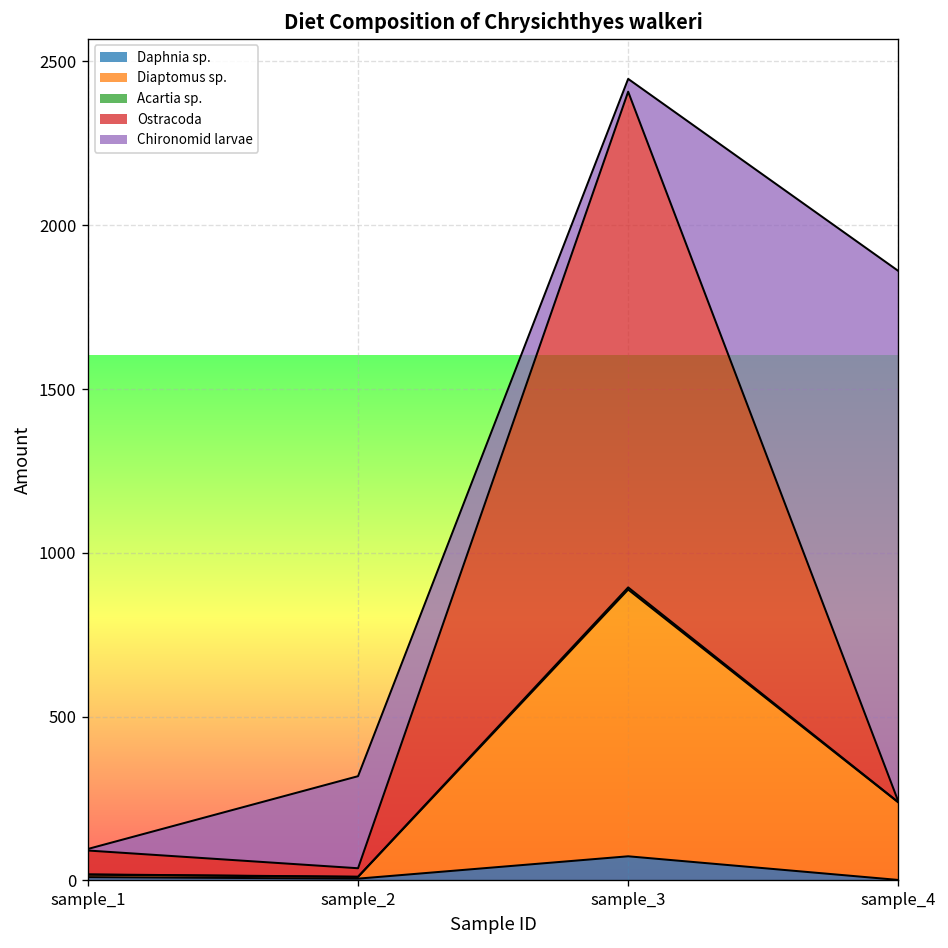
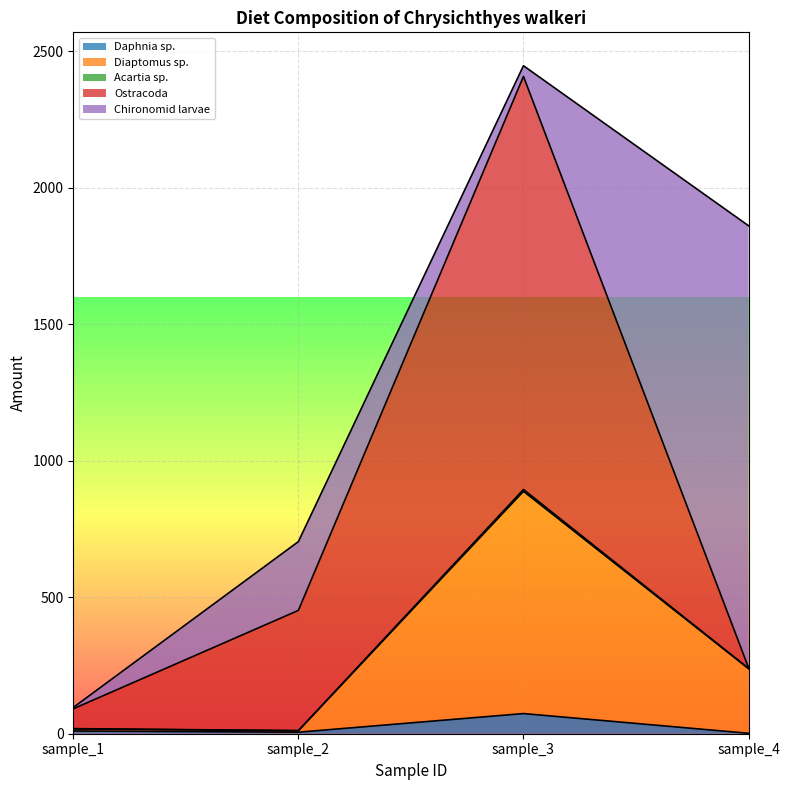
  {
    "Daphnia sp.": {
      "sample_3": 70,
      "sample_4": 0
    },
    "Ostracoda": {
-     "sample_2": 30,
+     "sample_2": 440,
      "sample_3": 1510
    },
    "Chironomid larvae": {
-     "sample_2": 280,
+     "sample_2": 250,
      "sample_3": 40,
      "sample_4": 1620
    }
  }
